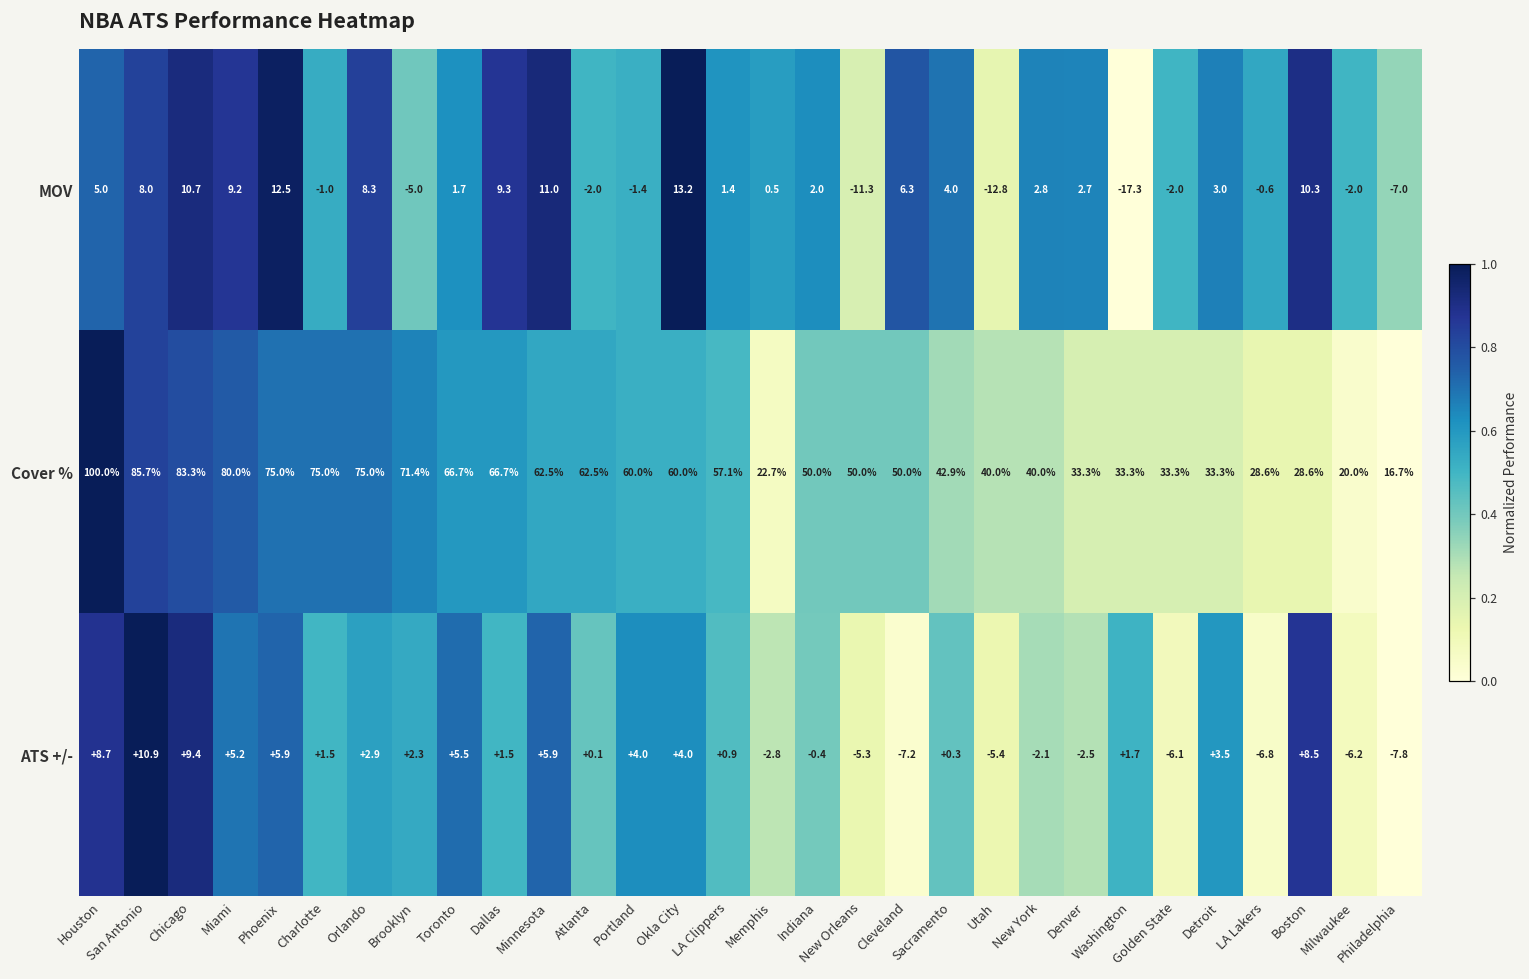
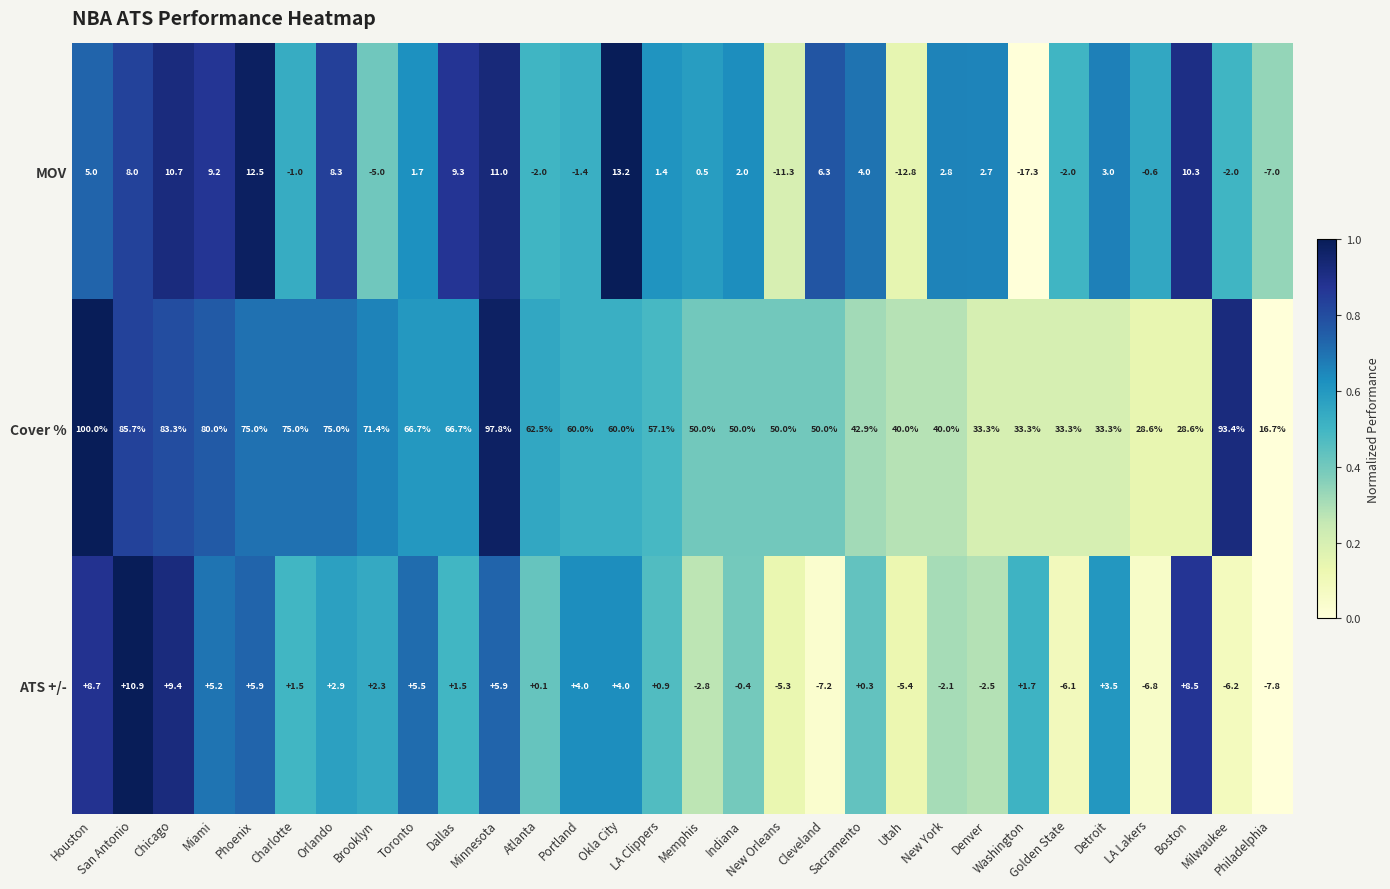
  {
    "MOV": {
      "Houston": "5.0",
      "San Antonio": "8.0",
      "Chicago": "10.7",
      "Miami": "9.2",
      "Phoenix": "12.5",
      "Charlotte": "-1.0",
      "Orlando": "8.3",
      "Brooklyn": "-5.0",
      "Toronto": "1.7",
      "Dallas": "9.3",
      "Minnesota": "11.0",
      "Atlanta": "-2.0",
      "Portland": "-1.4",
      "Okla City": "13.2",
      "LA Clippers": "1.4",
      "Memphis": "0.5",
      "Indiana": "2.0",
      "New Orleans": "-11.3",
      "Cleveland": "6.3",
      "Sacramento": "4.0",
      "Utah": "-12.8",
      "New York": "2.8",
      "Denver": "2.7",
      "Washington": "-17.3",
      "Golden State": "-2.0",
      "Detroit": "3.0",
      "LA Lakers": "-0.6",
      "Boston": "10.3",
      "Milwaukee": "-2.0",
      "Philadelphia": "-7.0"
    },
    "Cover %": {
      "Houston": "100.0%",
      "San Antonio": "85.7%",
      "Chicago": "83.3%",
      "Miami": "80.0%",
      "Phoenix": "75.0%",
      "Charlotte": "75.0%",
      "Orlando": "75.0%",
      "Brooklyn": "71.4%",
      "Toronto": "66.7%",
      "Dallas": "66.7%",
-     "Minnesota": "62.5%",
+     "Minnesota": "97.8%",
      "Atlanta": "62.5%",
      "Portland": "60.0%",
      "Okla City": "60.0%",
      "LA Clippers": "57.1%",
-     "Memphis": "22.7%",
+     "Memphis": "50.0%",
      "Indiana": "50.0%",
      "New Orleans": "50.0%",
      "Cleveland": "50.0%",
      "Sacramento": "42.9%",
      "Utah": "40.0%",
      "New York": "40.0%",
      "Denver": "33.3%",
      "Washington": "33.3%",
      "Golden State": "33.3%",
      "Detroit": "33.3%",
      "LA Lakers": "28.6%",
      "Boston": "28.6%",
-     "Milwaukee": "20.0%",
+     "Milwaukee": "93.4%",
      "Philadelphia": "16.7%"
    },
    "ATS +/-": {
      "Houston": "+8.7",
      "San Antonio": "+10.9",
      "Chicago": "+9.4",
      "Miami": "+5.2",
      "Phoenix": "+5.9",
      "Charlotte": "+1.5",
      "Orlando": "+2.9",
      "Brooklyn": "+2.3",
      "Toronto": "+5.5",
      "Dallas": "+1.5",
      "Minnesota": "+5.9",
      "Atlanta": "+0.1",
      "Portland": "+4.0",
      "Okla City": "+4.0",
      "LA Clippers": "+0.9",
      "Memphis": "-2.8",
      "Indiana": "-0.4",
      "New Orleans": "-5.3",
      "Cleveland": "-7.2",
      "Sacramento": "+0.3",
      "Utah": "-5.4",
      "New York": "-2.1",
      "Denver": "-2.5",
      "Washington": "+1.7",
      "Golden State": "-6.1",
      "Detroit": "+3.5",
      "LA Lakers": "-6.8",
      "Boston": "+8.5",
      "Milwaukee": "-6.2",
      "Philadelphia": "-7.8"
    }
  }
